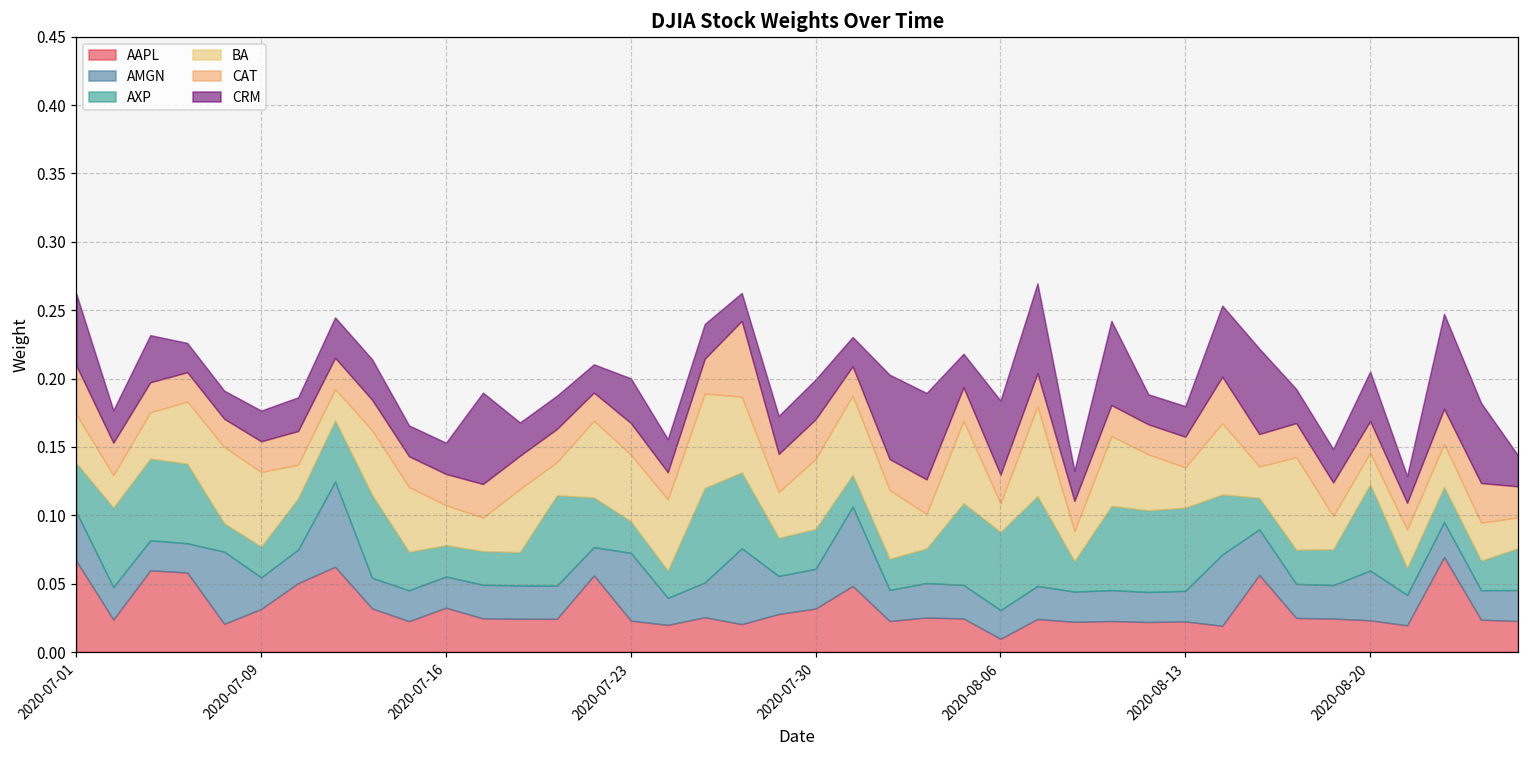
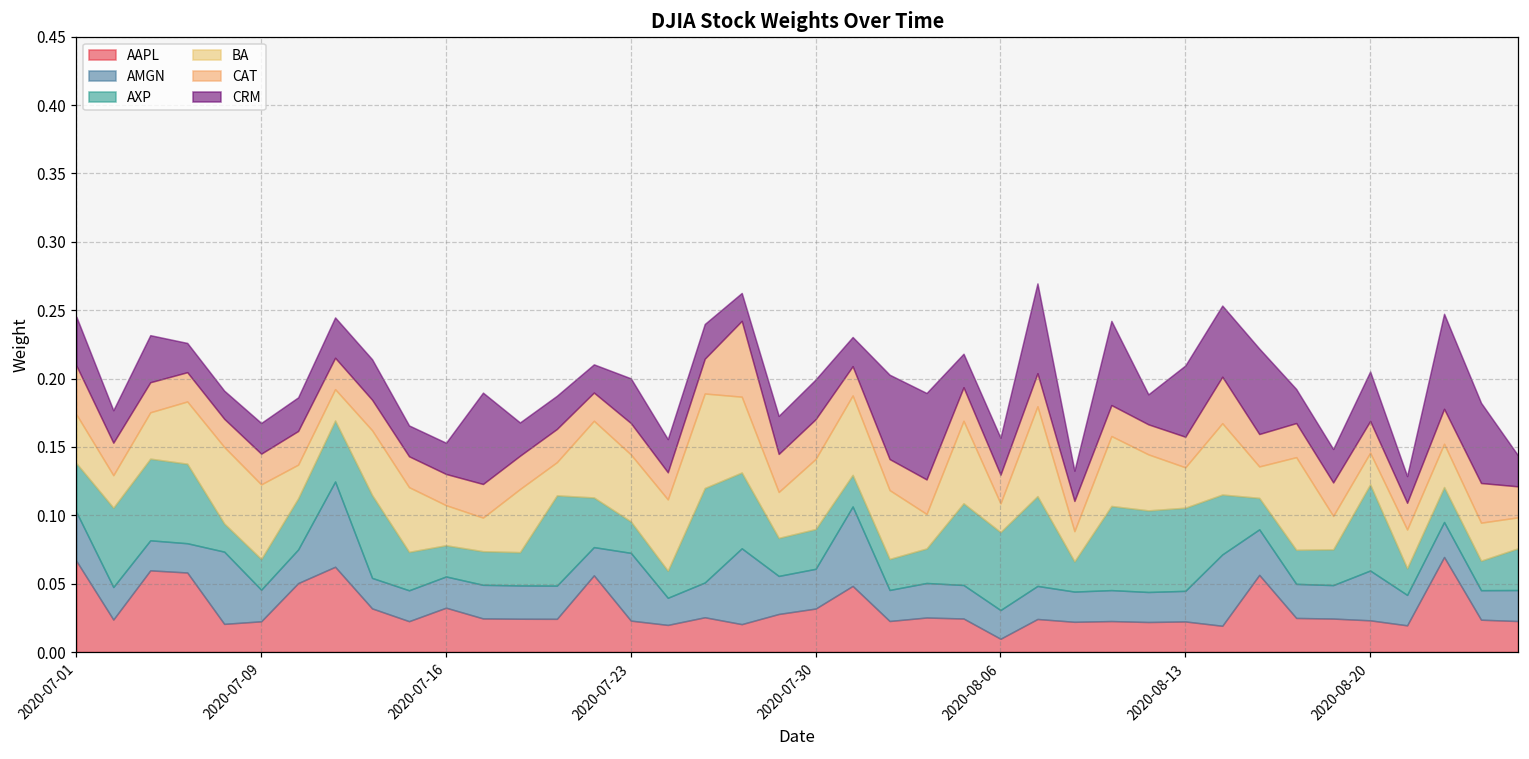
  {
    "AAPL": {
      "2020-07-01": 0.067,
-     "2020-07-09": 0.031,
+     "2020-07-09": 0.022,
      "2020-07-16": 0.032,
      "2020-07-23": 0.023,
      "2020-07-30": 0.032,
      "2020-08-06": 0.010,
      "2020-08-13": 0.022,
      "2020-08-20": 0.023
    },
    "CRM": {
-     "2020-07-01": 0.052,
+     "2020-07-01": 0.036,
      "2020-07-09": 0.022,
      "2020-07-16": 0.023,
      "2020-07-23": 0.033,
      "2020-07-30": 0.029,
-     "2020-08-06": 0.054,
-     "2020-08-13": 0.022,
+     "2020-08-06": 0.027,
+     "2020-08-13": 0.052,
      "2020-08-20": 0.036
    }
  }
